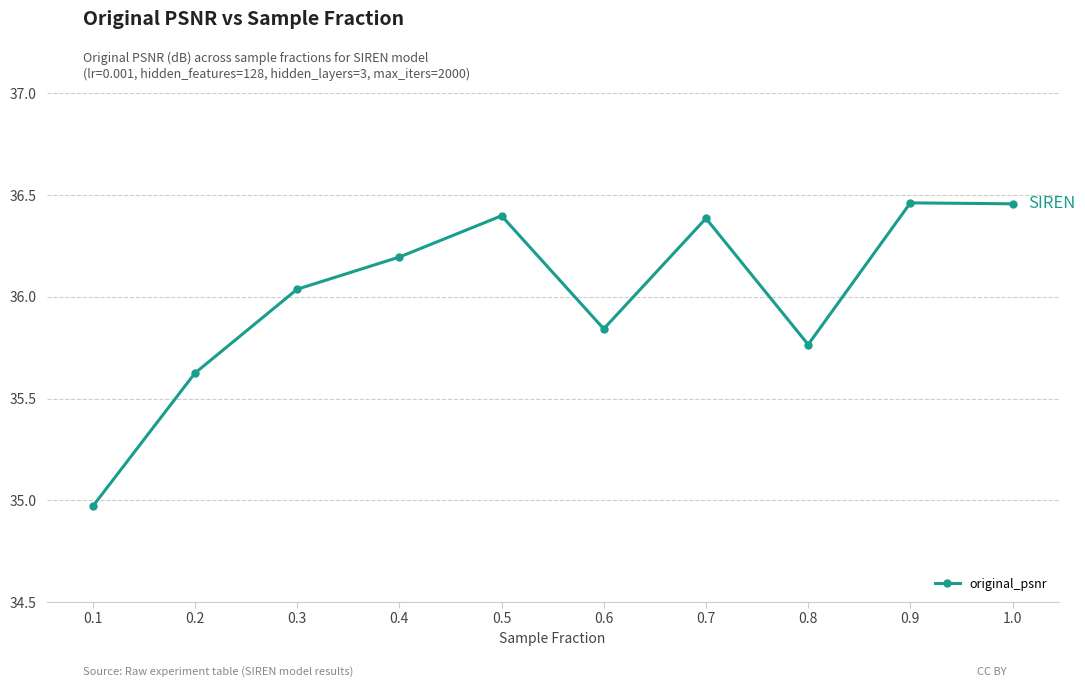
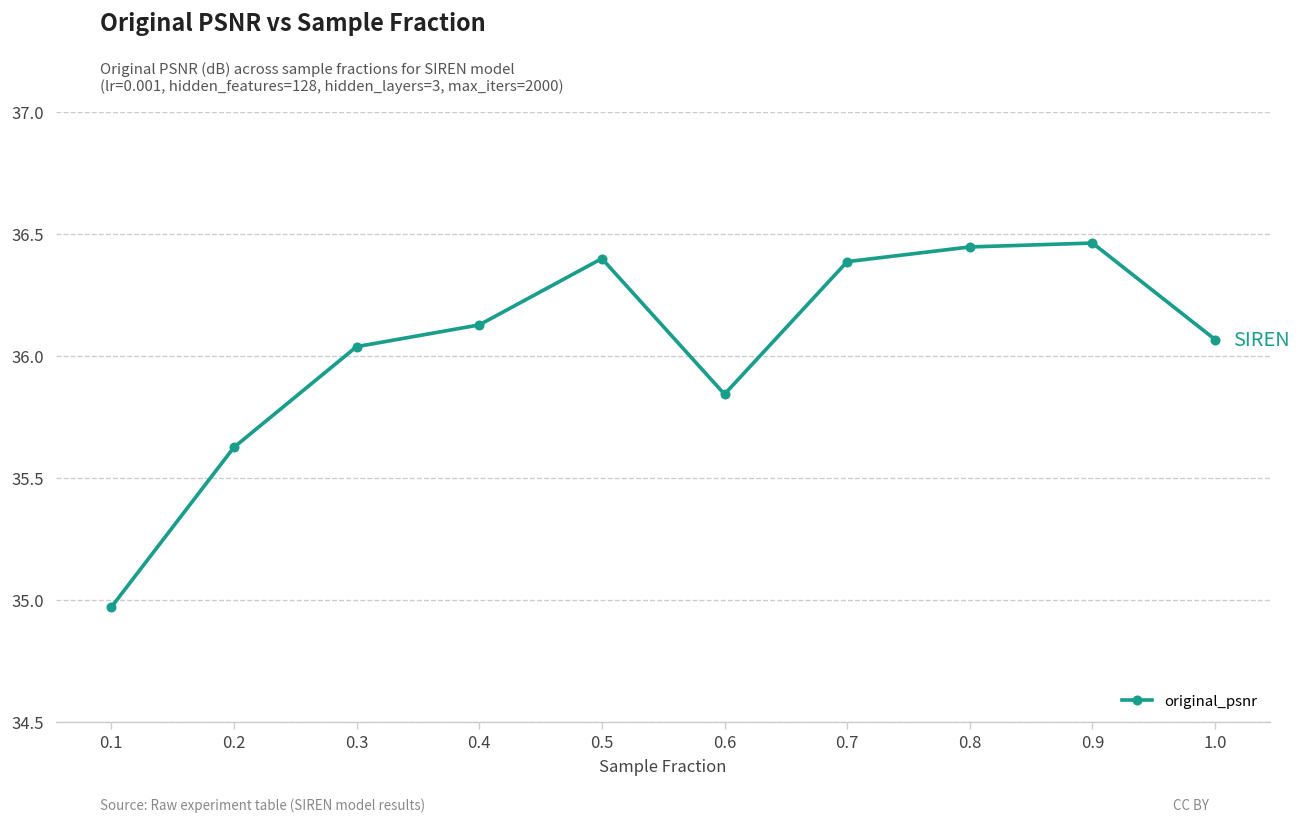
  {
    "0.1": 34.97,
    "0.2": 35.62,
    "0.3": 36.04,
-   "0.4": 36.20,
+   "0.4": 36.13,
    "0.5": 36.40,
    "0.6": 35.84,
    "0.7": 36.39,
-   "0.8": 35.77,
+   "0.8": 36.45,
    "0.9": 36.46,
-   "1.0": 36.46
+   "1.0": 36.07
  }
